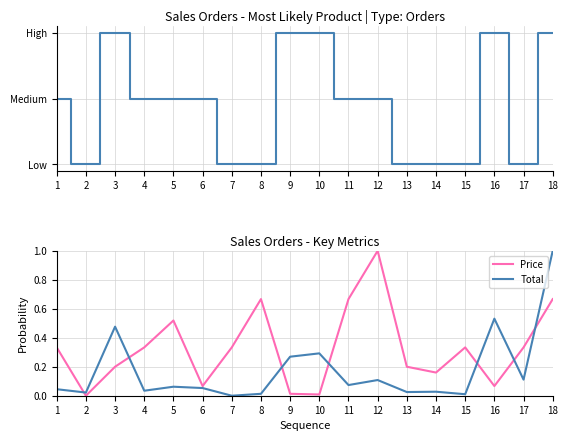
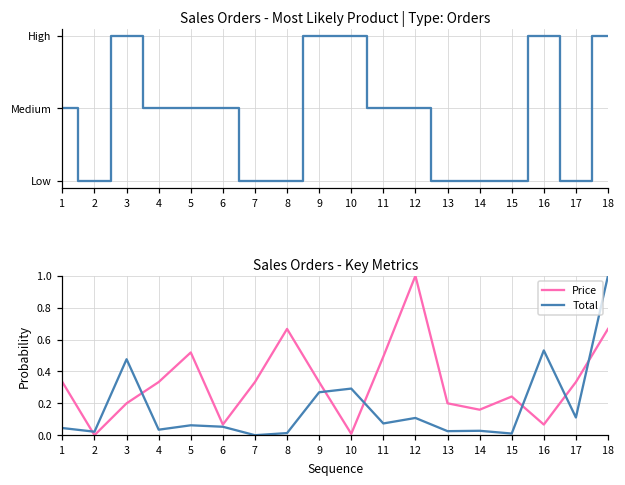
  {
    "Sales Orders - Key Metrics": {
      "Price": {
        "1": 0.33,
        "2": 0.00,
        "3": 0.20,
        "4": 0.33,
        "5": 0.52,
        "7": 0.33,
        "8": 0.67,
-       "9": 0.01,
+       "9": 0.33,
        "10": 0.01,
-       "11": 0.67,
+       "11": 0.49,
        "12": 1.00,
        "13": 0.20,
        "14": 0.16,
-       "15": 0.33,
+       "15": 0.24,
        "16": 0.07,
        "17": 0.33,
        "18": 0.67
      },
      "Total": {
        "1": 0.04,
        "2": 0.02,
        "3": 0.48,
        "4": 0.03,
        "5": 0.06,
        "7": 0.00,
        "8": 0.01,
        "9": 0.27,
        "10": 0.29,
        "11": 0.07,
        "12": 0.11,
        "13": 0.03,
        "14": 0.03,
        "15": 0.01,
        "16": 0.53,
        "17": 0.11,
        "18": 1.00
      }
    }
  }
